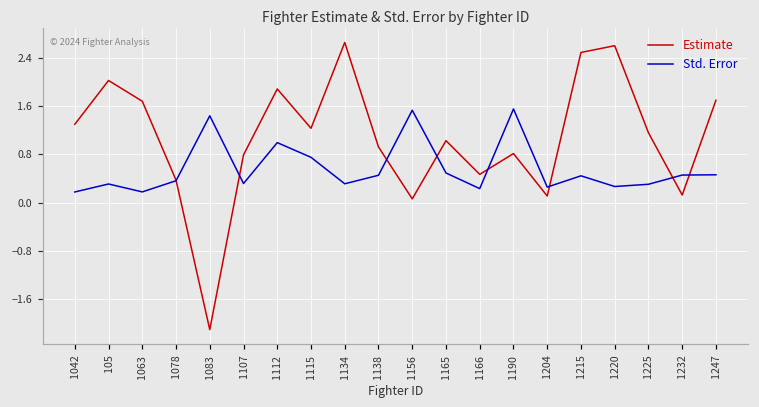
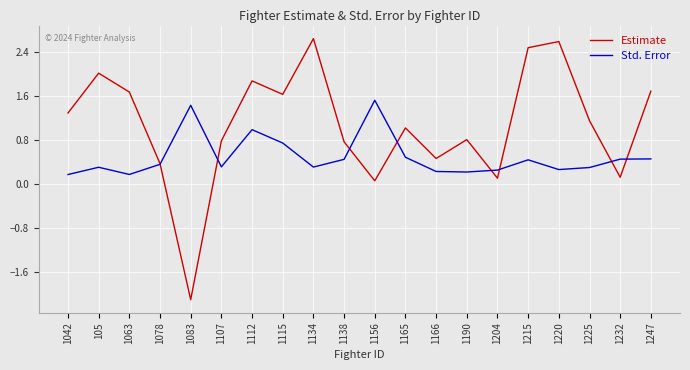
  {
    "Estimate": {
      "1042": 1.3,
      "105": 2.0,
      "1063": 1.7,
      "1083": -2.1,
      "1107": 0.8,
      "1112": 1.9,
-     "1115": 1.2,
+     "1115": 1.6,
      "1134": 2.6,
-     "1138": 0.9,
+     "1138": 0.8,
      "1156": 0.1,
      "1165": 1.0,
      "1166": 0.5,
      "1190": 0.8,
      "1204": 0.1,
      "1215": 2.5,
      "1220": 2.6,
      "1225": 1.2,
      "1232": 0.1,
      "1247": 1.7
    },
    "Std. Error": {
      "1042": 0.2,
      "105": 0.3,
      "1063": 0.2,
      "1083": 1.4,
      "1107": 0.3,
      "1112": 1.0,
      "1115": 0.8,
      "1134": 0.3,
      "1138": 0.5,
      "1156": 1.5,
      "1165": 0.5,
      "1166": 0.2,
-     "1190": 1.5,
+     "1190": 0.2,
      "1204": 0.3,
      "1215": 0.4,
      "1220": 0.3,
      "1225": 0.3,
      "1232": 0.5,
      "1247": 0.5
    }
  }
